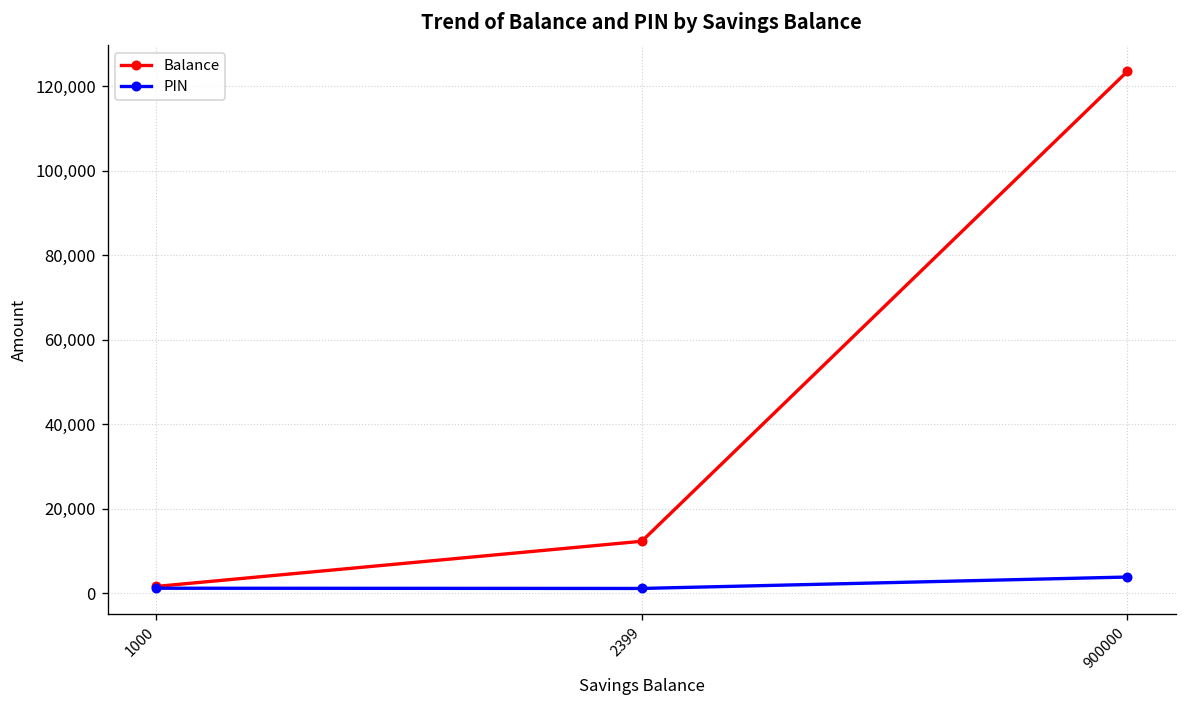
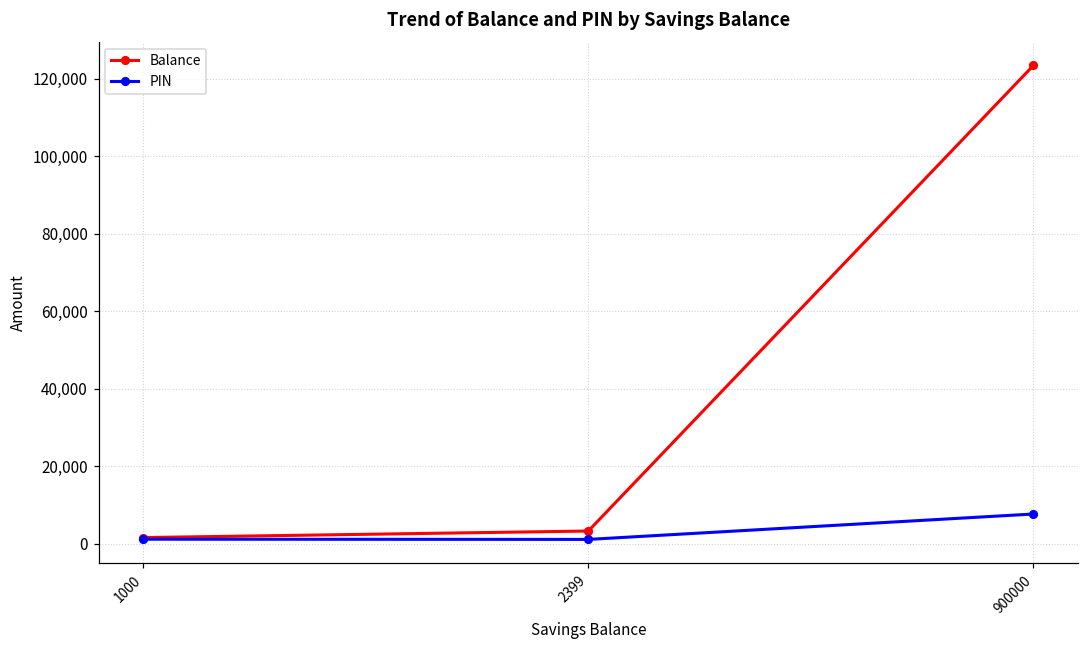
  {
    "Balance": {
-     "2399": "12,000",
+     "2399": "3,000",
      "900000": "124,000"
    },
    "PIN": {
      "2399": "1,000",
-     "900000": "4,000"
+     "900000": "8,000"
    }
  }
